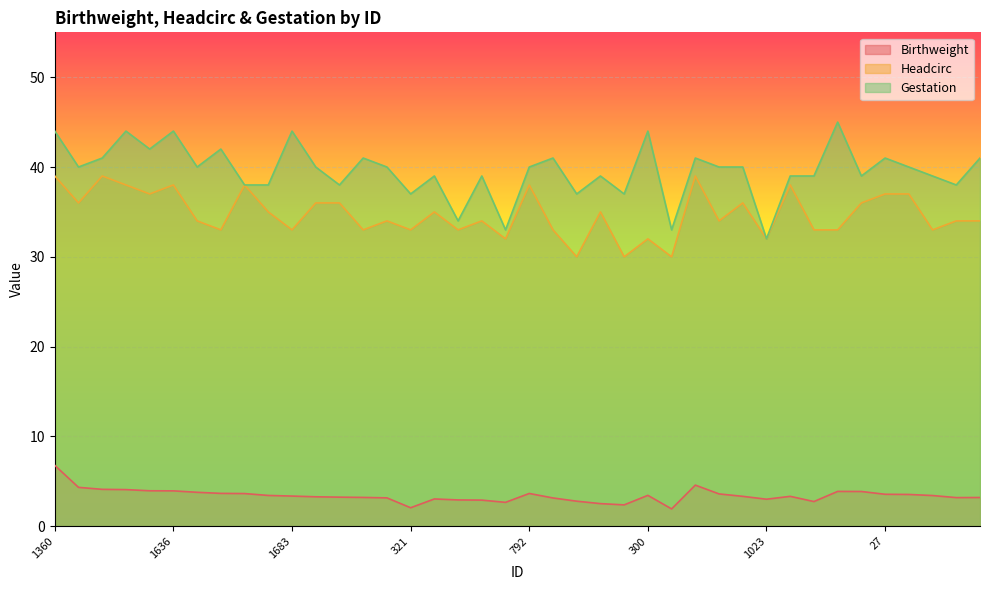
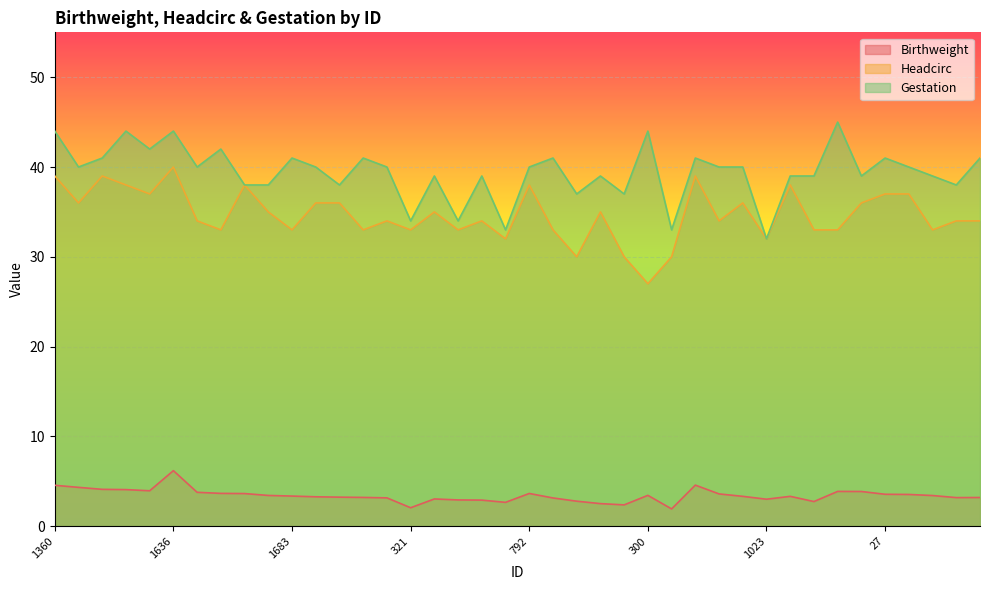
  {
    "Birthweight": {
-     "1360": 7,
-     "1636": 4,
+     "1360": 5,
+     "1636": 6,
      "1683": 3,
      "321": 2,
      "792": 4,
      "300": 3,
      "1023": 3
    },
    "Headcirc": {
      "1360": 39,
-     "1636": 38,
+     "1636": 40,
      "1683": 33,
      "321": 33,
      "792": 38,
-     "300": 32
+     "300": 27
    },
    "Gestation": {
      "1360": 44,
      "1636": 44,
-     "1683": 44,
-     "321": 37,
+     "1683": 41,
+     "321": 34,
      "792": 40,
      "300": 44
    }
  }
